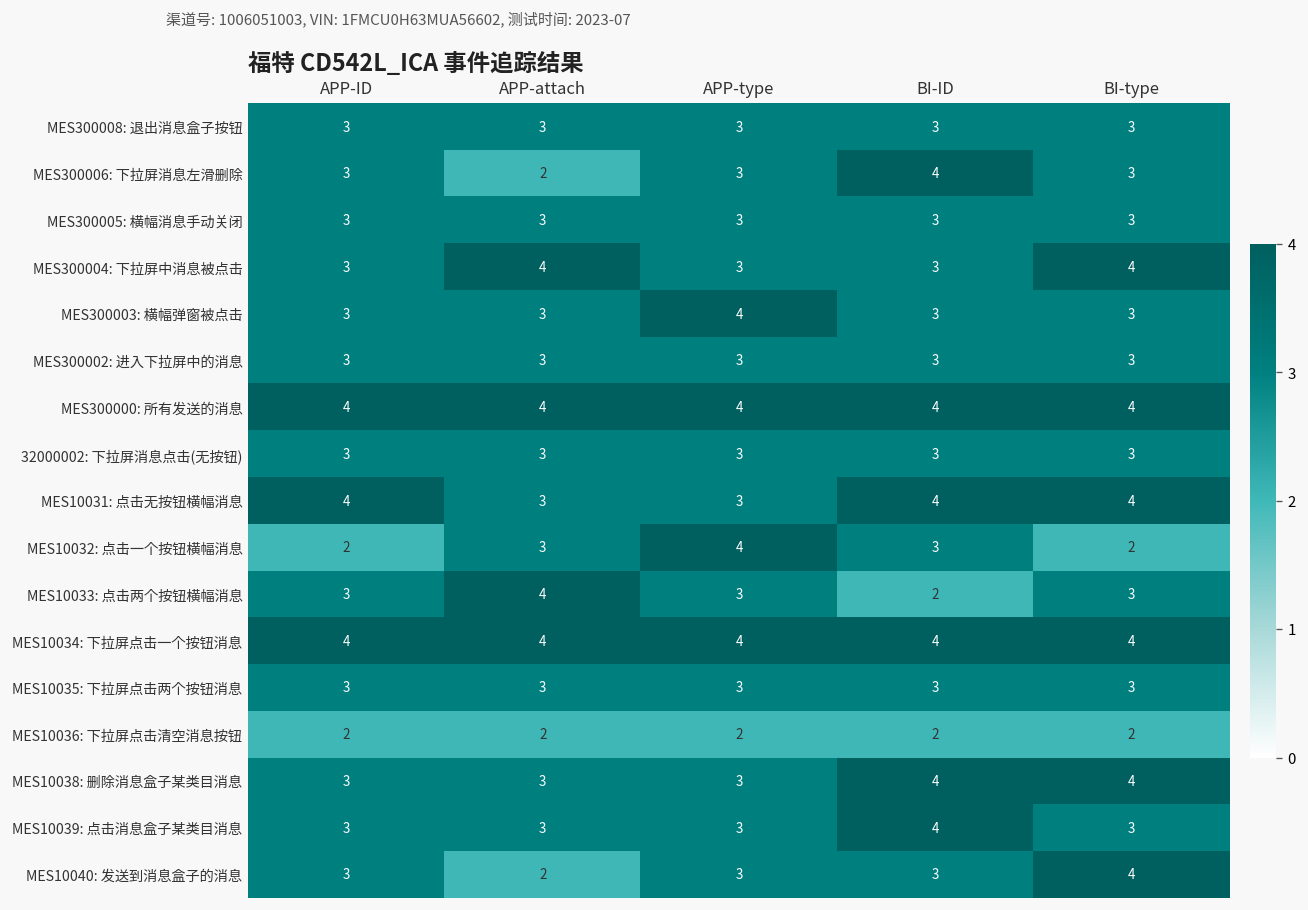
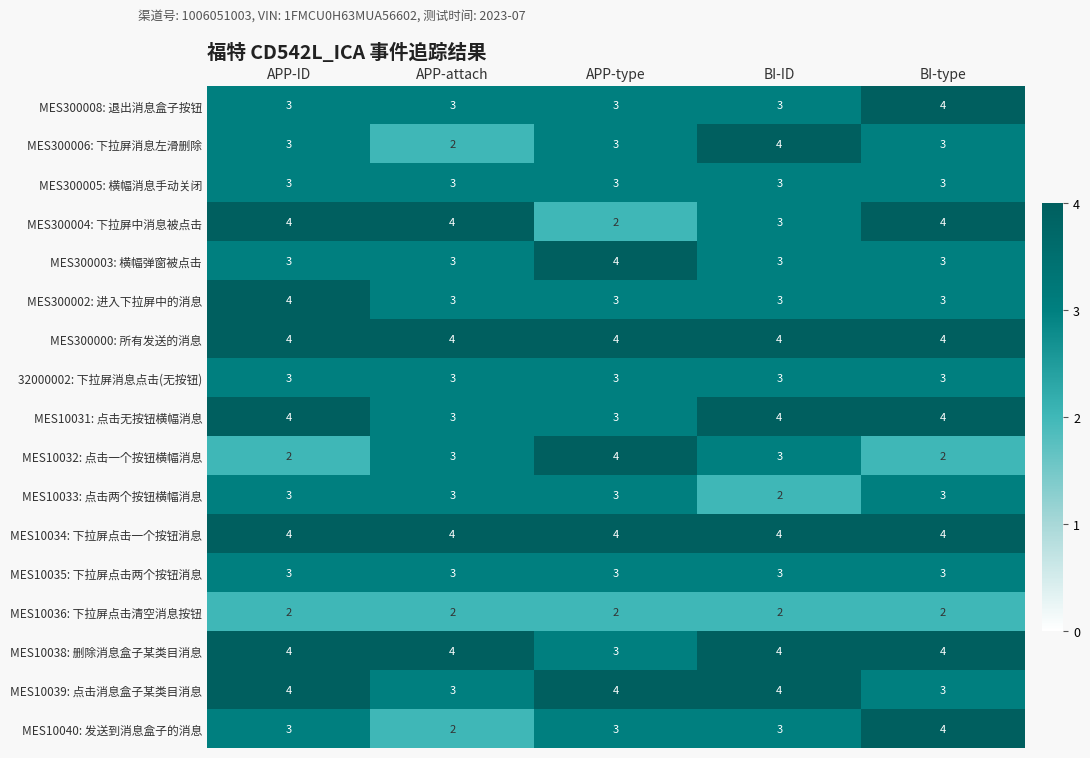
  {
    "MES300008: 退出消息盒子按钮": {
      "APP-ID": 3,
      "APP-attach": 3,
      "APP-type": 3,
      "BI-ID": 3,
-     "BI-type": 3
+     "BI-type": 4
    },
    "MES300006: 下拉屏消息左滑删除": {
      "APP-ID": 3,
      "APP-attach": 2,
      "APP-type": 3,
      "BI-ID": 4,
      "BI-type": 3
    },
    "MES300005: 横幅消息手动关闭": {
      "APP-ID": 3,
      "APP-attach": 3,
      "APP-type": 3,
      "BI-ID": 3,
      "BI-type": 3
    },
    "MES300004: 下拉屏中消息被点击": {
-     "APP-ID": 3,
+     "APP-ID": 4,
      "APP-attach": 4,
-     "APP-type": 3,
+     "APP-type": 2,
      "BI-ID": 3,
      "BI-type": 4
    },
    "MES300003: 横幅弹窗被点击": {
      "APP-ID": 3,
      "APP-attach": 3,
      "APP-type": 4,
      "BI-ID": 3,
      "BI-type": 3
    },
    "MES300002: 进入下拉屏中的消息": {
-     "APP-ID": 3,
+     "APP-ID": 4,
      "APP-attach": 3,
      "APP-type": 3,
      "BI-ID": 3,
      "BI-type": 3
    },
    "MES300000: 所有发送的消息": {
      "APP-ID": 4,
      "APP-attach": 4,
      "APP-type": 4,
      "BI-ID": 4,
      "BI-type": 4
    },
    "32000002: 下拉屏消息点击(无按钮)": {
      "APP-ID": 3,
      "APP-attach": 3,
      "APP-type": 3,
      "BI-ID": 3,
      "BI-type": 3
    },
    "MES10031: 点击无按钮横幅消息": {
      "APP-ID": 4,
      "APP-attach": 3,
      "APP-type": 3,
      "BI-ID": 4,
      "BI-type": 4
    },
    "MES10032: 点击一个按钮横幅消息": {
      "APP-ID": 2,
      "APP-attach": 3,
      "APP-type": 4,
      "BI-ID": 3,
      "BI-type": 2
    },
    "MES10033: 点击两个按钮横幅消息": {
      "APP-ID": 3,
-     "APP-attach": 4,
+     "APP-attach": 3,
      "APP-type": 3,
      "BI-ID": 2,
      "BI-type": 3
    },
    "MES10034: 下拉屏点击一个按钮消息": {
      "APP-ID": 4,
      "APP-attach": 4,
      "APP-type": 4,
      "BI-ID": 4,
      "BI-type": 4
    },
    "MES10035: 下拉屏点击两个按钮消息": {
      "APP-ID": 3,
      "APP-attach": 3,
      "APP-type": 3,
      "BI-ID": 3,
      "BI-type": 3
    },
    "MES10036: 下拉屏点击清空消息按钮": {
      "APP-ID": 2,
      "APP-attach": 2,
      "APP-type": 2,
      "BI-ID": 2,
      "BI-type": 2
    },
    "MES10038: 删除消息盒子某类目消息": {
-     "APP-ID": 3,
-     "APP-attach": 3,
+     "APP-ID": 4,
+     "APP-attach": 4,
      "APP-type": 3,
      "BI-ID": 4,
      "BI-type": 4
    },
    "MES10039: 点击消息盒子某类目消息": {
-     "APP-ID": 3,
+     "APP-ID": 4,
      "APP-attach": 3,
-     "APP-type": 3,
+     "APP-type": 4,
      "BI-ID": 4,
      "BI-type": 3
    },
    "MES10040: 发送到消息盒子的消息": {
      "APP-ID": 3,
      "APP-attach": 2,
      "APP-type": 3,
      "BI-ID": 3,
      "BI-type": 4
    }
  }
